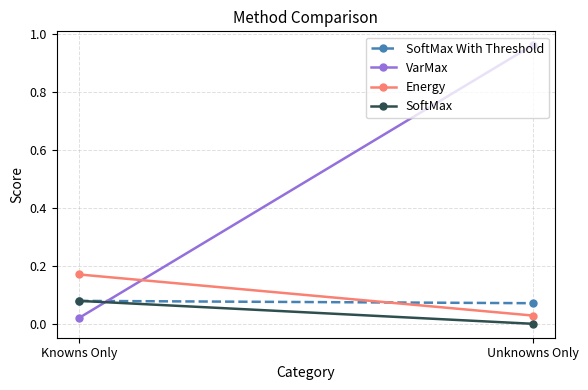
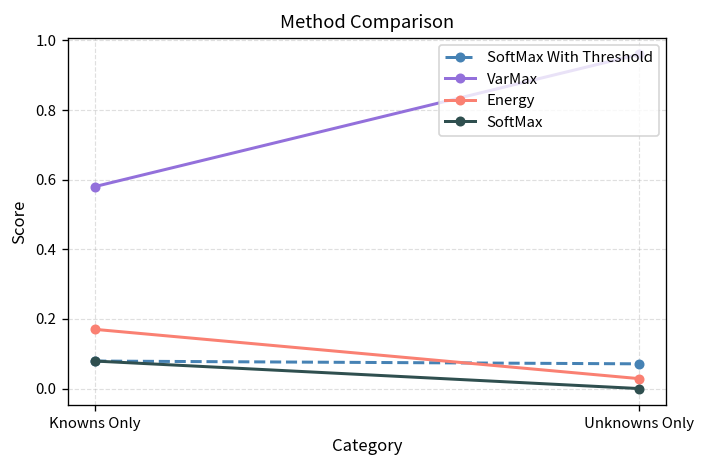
  {
    "SoftMax With Threshold": {
      "Unknowns Only": 0.07
    },
    "VarMax": {
-     "Knowns Only": 0.02
+     "Knowns Only": 0.58
    },
    "Energy": {
      "Knowns Only": 0.17,
      "Unknowns Only": 0.03
    },
    "SoftMax": {
      "Unknowns Only": 0.00
    }
  }
